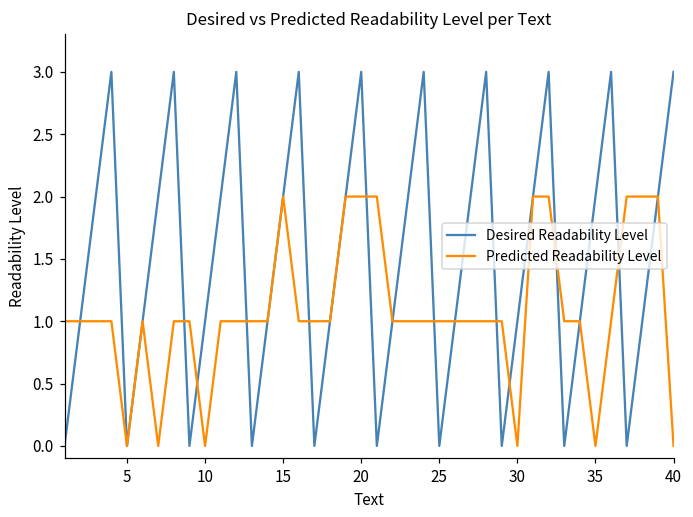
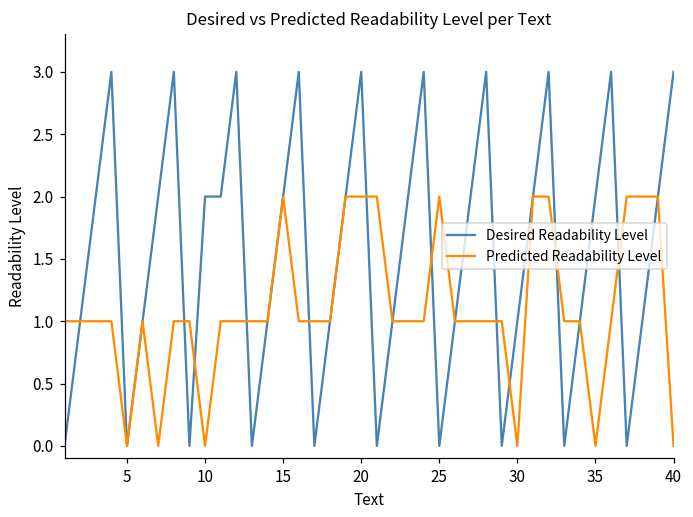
  {
    "Desired Readability Level": {
-     "10": 1,
+     "10": 2,
      "20": 3,
      "25": 0,
      "30": 1,
      "35": 2,
      "40": 3
    },
    "Predicted Readability Level": {
      "10": 0,
      "20": 2,
-     "25": 1,
+     "25": 2,
      "30": 0,
      "35": 0,
      "40": 0
    }
  }
